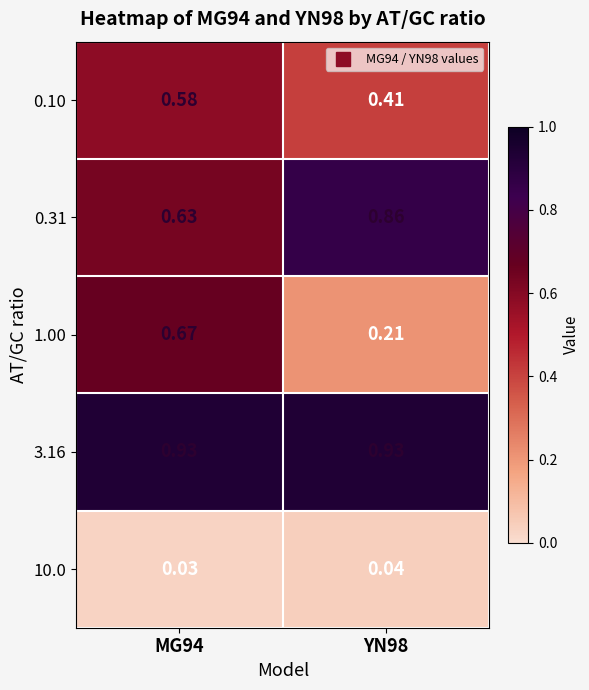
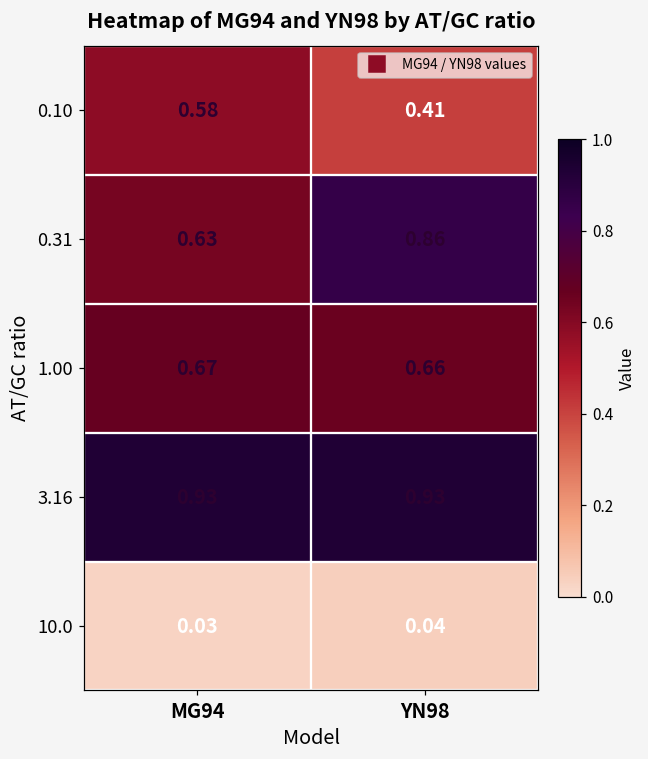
  {
    "0.10": {
      "MG94": 0.58,
      "YN98": 0.41
    },
    "0.31": {
      "MG94": 0.63
    },
    "1.00": {
      "MG94": 0.67,
-     "YN98": 0.21
+     "YN98": 0.66
    },
    "10.0": {
      "MG94": 0.03,
      "YN98": 0.04
    }
  }
